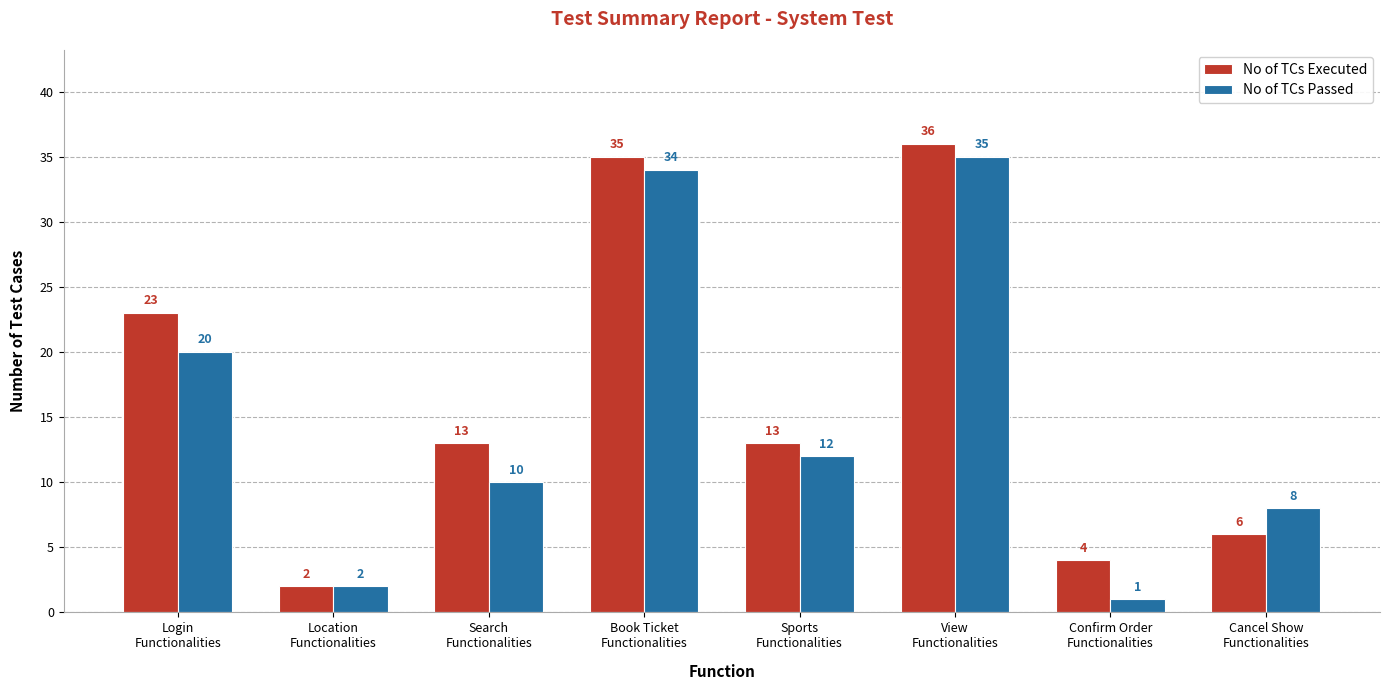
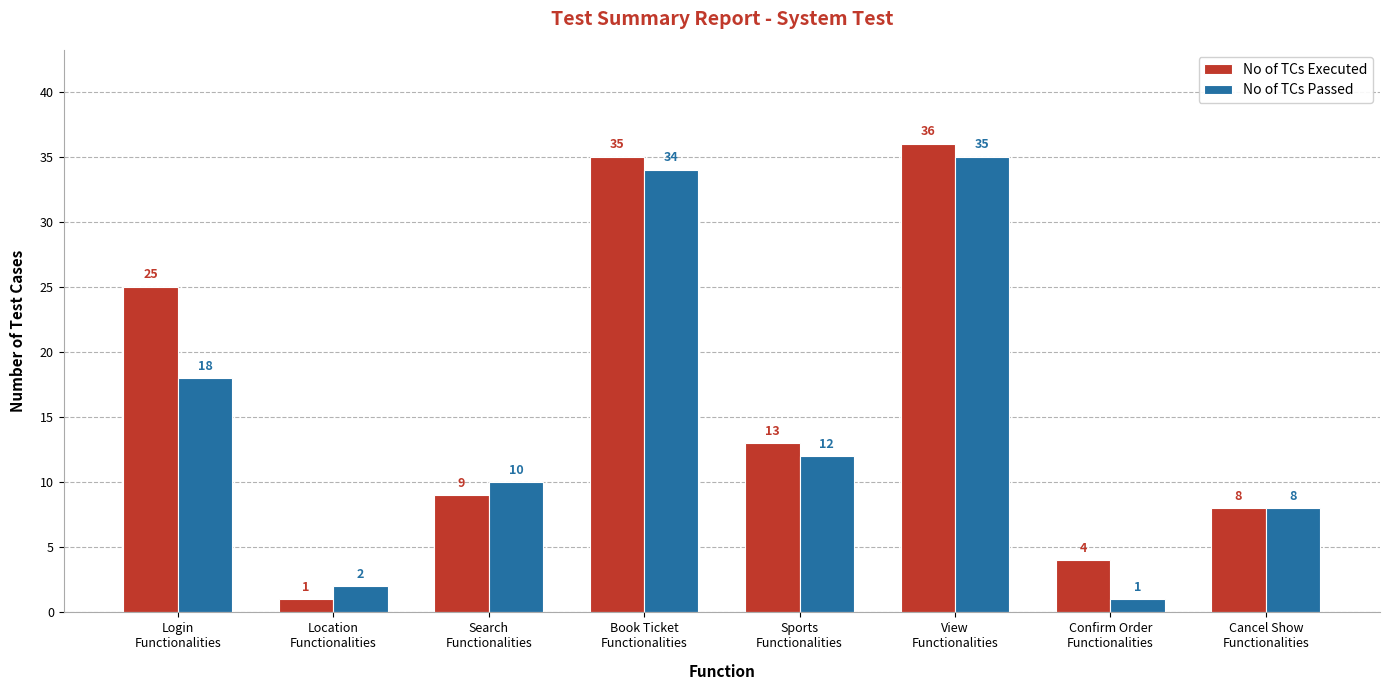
  {
    "No of TCs Executed": {
-     "Login Functionalities": 23,
-     "Location Functionalities": 2,
-     "Search Functionalities": 13,
+     "Login Functionalities": 25,
+     "Location Functionalities": 1,
+     "Search Functionalities": 9,
      "Book Ticket Functionalities": 35,
      "Sports Functionalities": 13,
      "View Functionalities": 36,
      "Confirm Order Functionalities": 4,
-     "Cancel Show Functionalities": 6
+     "Cancel Show Functionalities": 8
    },
    "No of TCs Passed": {
-     "Login Functionalities": 20,
+     "Login Functionalities": 18,
      "Location Functionalities": 2,
      "Search Functionalities": 10,
      "Book Ticket Functionalities": 34,
      "Sports Functionalities": 12,
      "View Functionalities": 35,
      "Confirm Order Functionalities": 1,
      "Cancel Show Functionalities": 8
    }
  }
